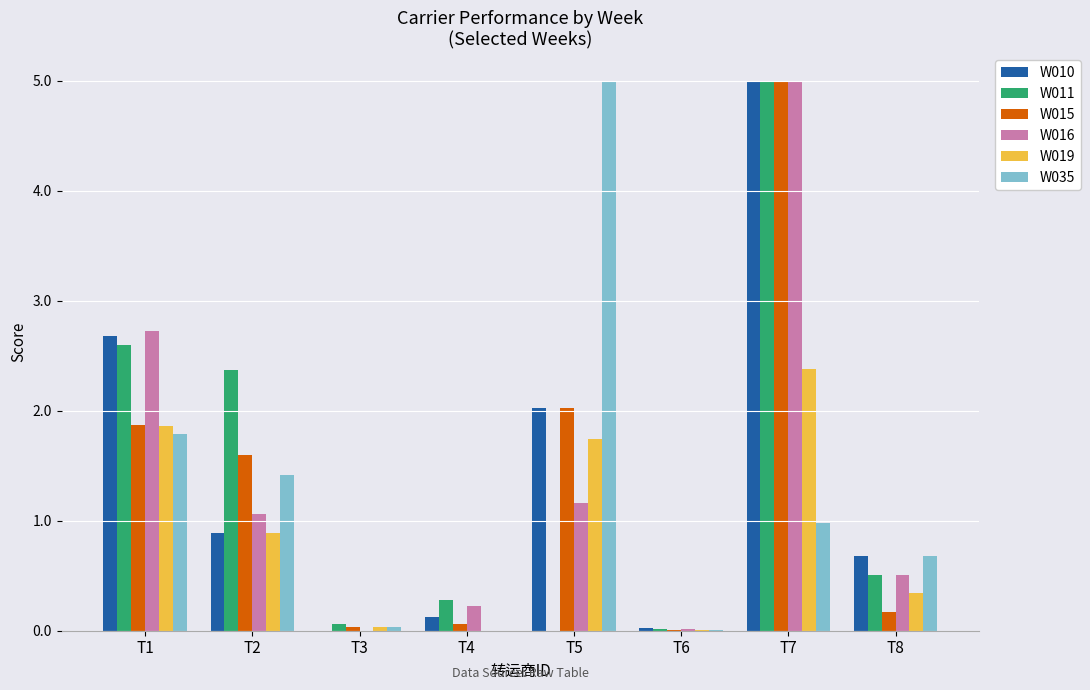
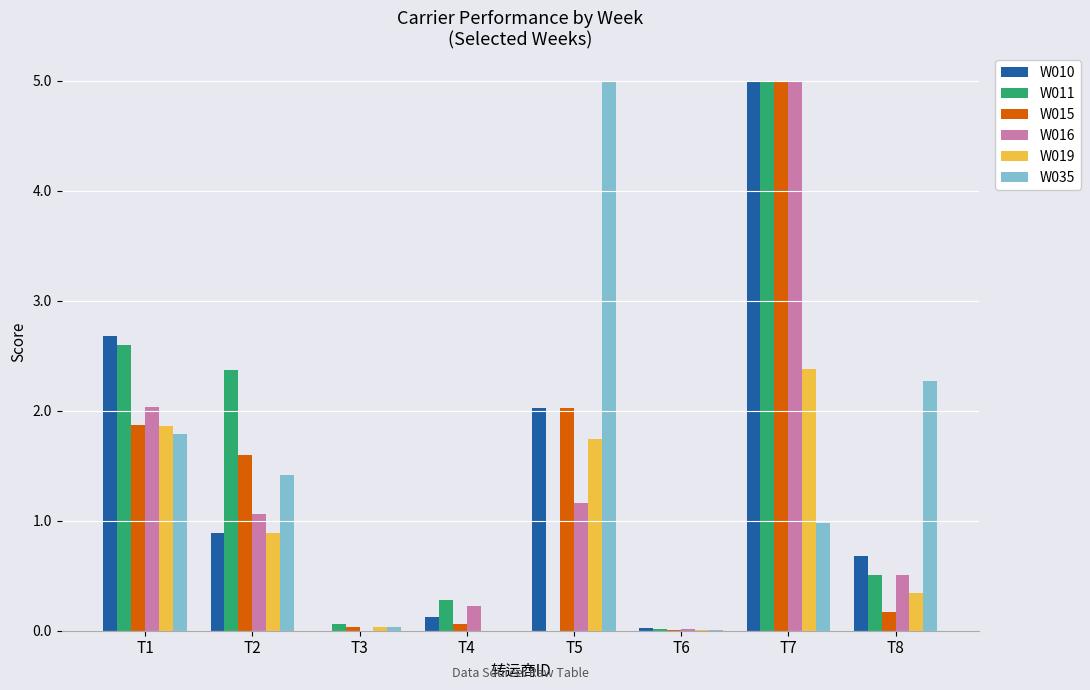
  {
    "W010": {
      "T1": 2.68,
      "T2": 0.89,
      "T3": 0.00,
      "T4": 0.13,
      "T5": 2.03,
      "T6": 0.03,
      "T7": 5.00,
      "T8": 0.68
    },
    "W011": {
      "T1": 2.60,
      "T2": 2.37,
      "T3": 0.06,
      "T4": 0.28,
      "T5": 0.00,
      "T7": 5.00,
      "T8": 0.51
    },
    "W015": {
      "T1": 1.88,
      "T2": 1.60,
      "T3": 0.03,
      "T4": 0.06,
      "T5": 2.03,
      "T7": 5.00,
      "T8": 0.17
    },
    "W016": {
-     "T1": 2.73,
+     "T1": 2.03,
      "T2": 1.06,
      "T3": 0.00,
      "T4": 0.22,
      "T5": 1.16,
      "T7": 5.00,
      "T8": 0.51
    },
    "W019": {
      "T1": 1.87,
      "T2": 0.89,
      "T3": 0.03,
      "T4": 0.00,
      "T5": 1.74,
      "T7": 2.38,
      "T8": 0.34
    },
    "W035": {
      "T1": 1.79,
      "T2": 1.42,
      "T3": 0.03,
      "T4": 0.00,
      "T5": 5.00,
      "T7": 0.98,
-     "T8": 0.68
+     "T8": 2.27
    }
  }
